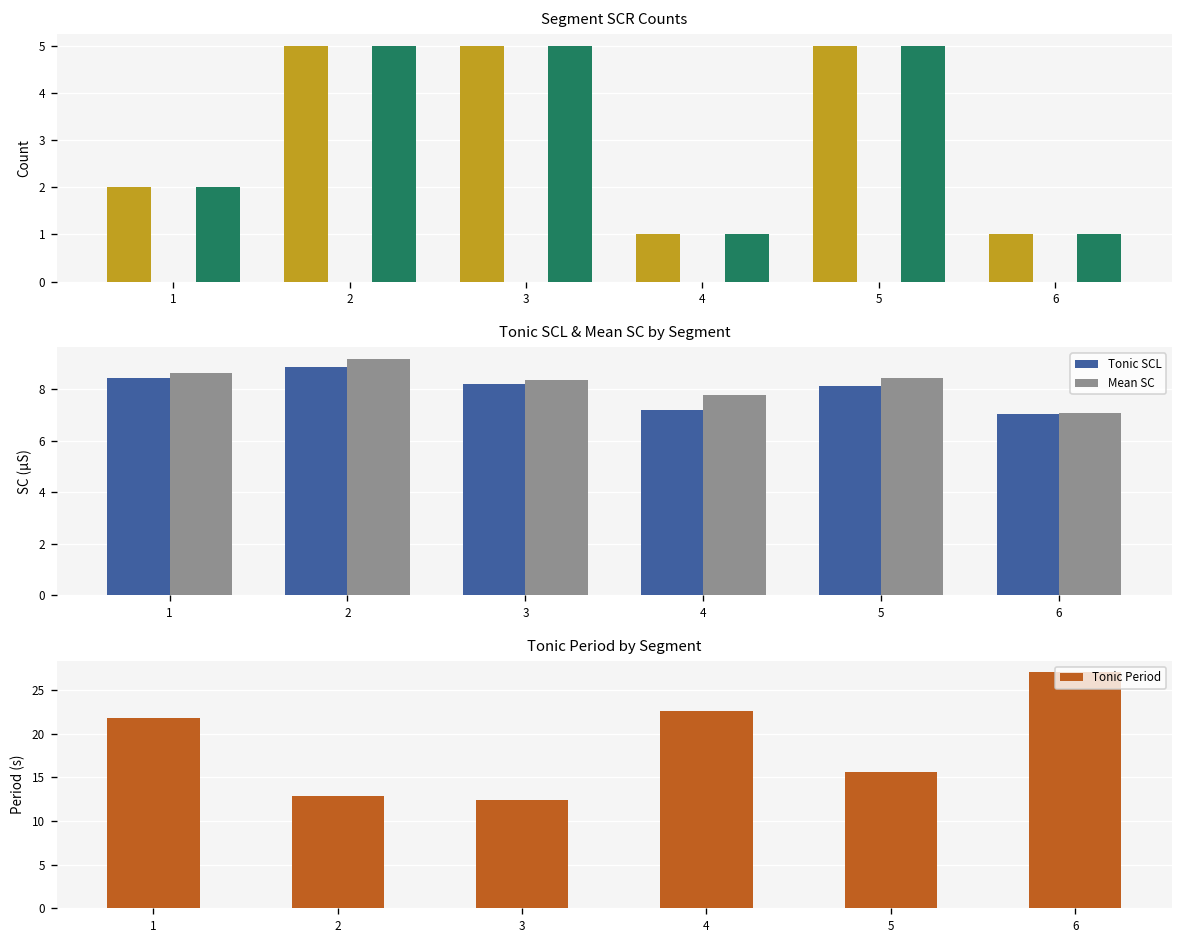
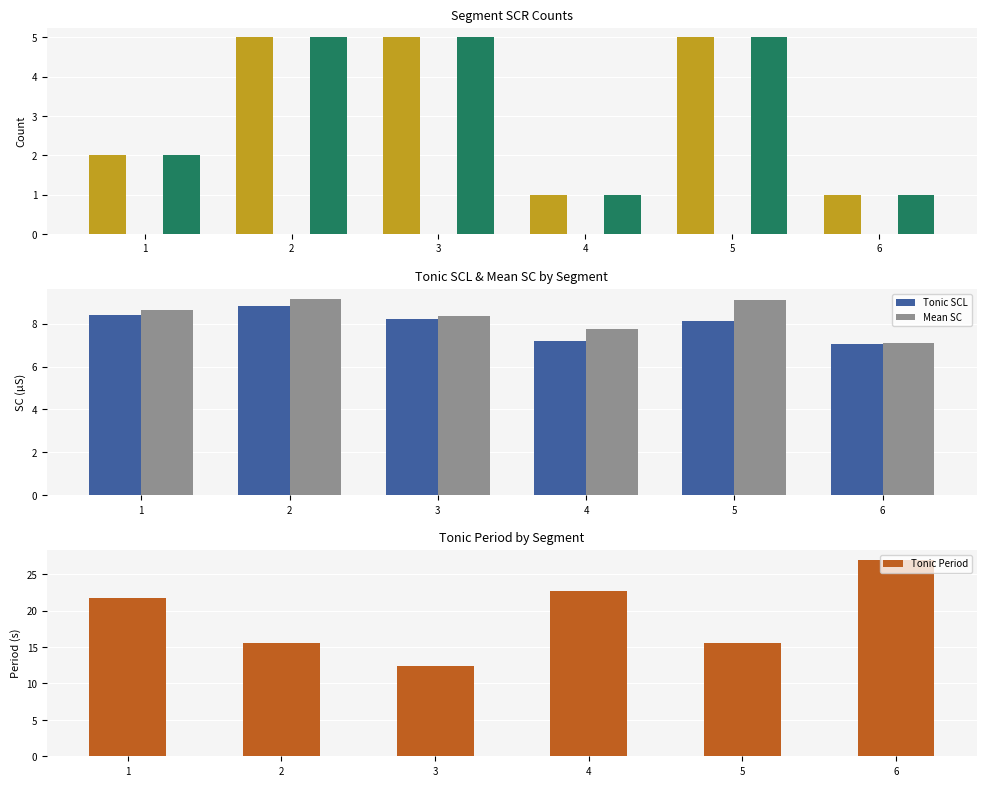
  {
    "Tonic SCL & Mean SC by Segment": {
      "Tonic SCL": {
        "1": 8.4,
        "2": 8.8,
        "3": 8.2,
        "4": 7.2,
        "5": 8.1,
        "6": 7.0
      },
      "Mean SC": {
        "1": 8.6,
        "2": 9.2,
        "3": 8.4,
        "4": 7.8,
-       "5": 8.4,
+       "5": 9.1,
        "6": 7.1
      }
    },
    "Tonic Period by Segment": {
      "1": 22,
-     "2": 13,
+     "2": 16,
      "3": 12,
      "4": 23,
      "5": 16
    }
  }
